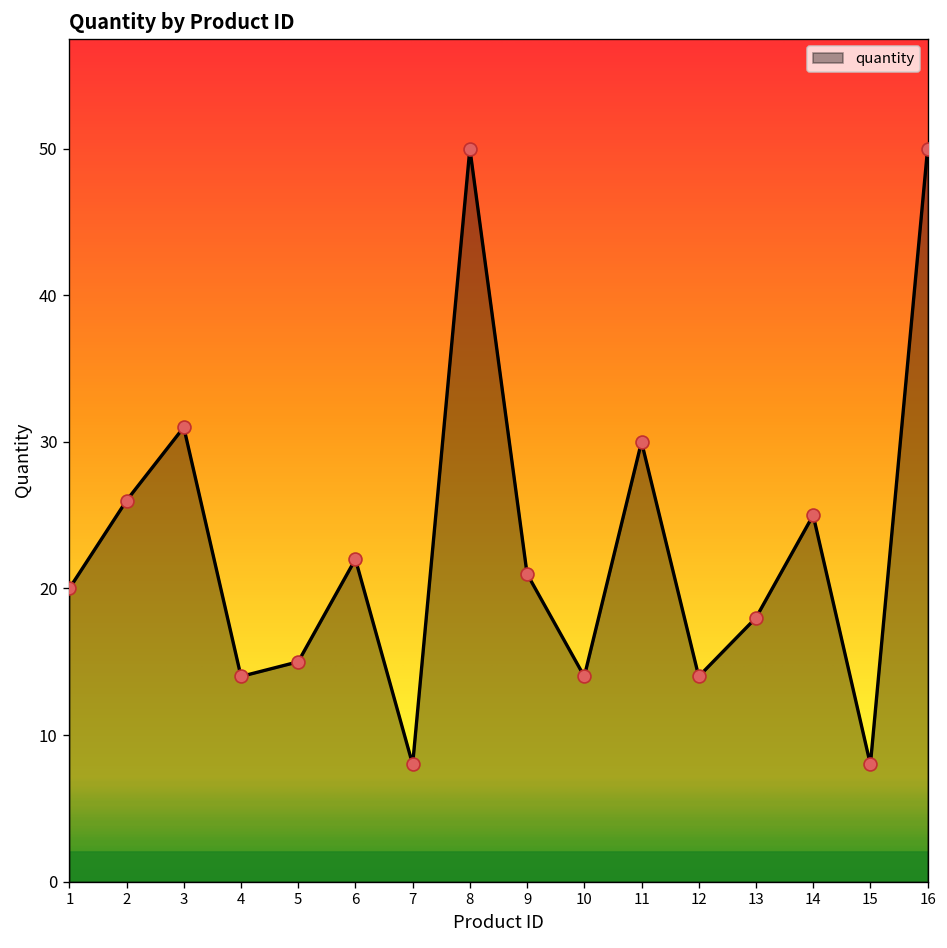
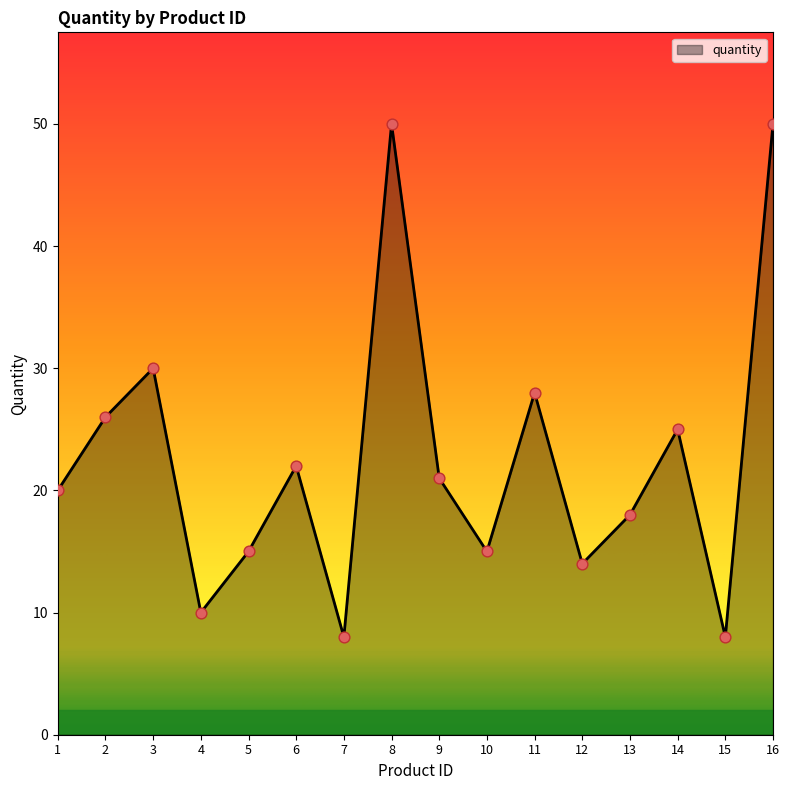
  {
    "1": 20,
    "2": 26,
-   "3": 31,
-   "4": 14,
+   "3": 30,
+   "4": 10,
    "5": 15,
    "6": 22,
    "7": 8,
    "8": 50,
    "9": 21,
-   "10": 14,
-   "11": 30,
+   "10": 15,
+   "11": 28,
    "12": 14,
    "13": 18,
    "14": 25,
    "15": 8,
    "16": 50
  }
